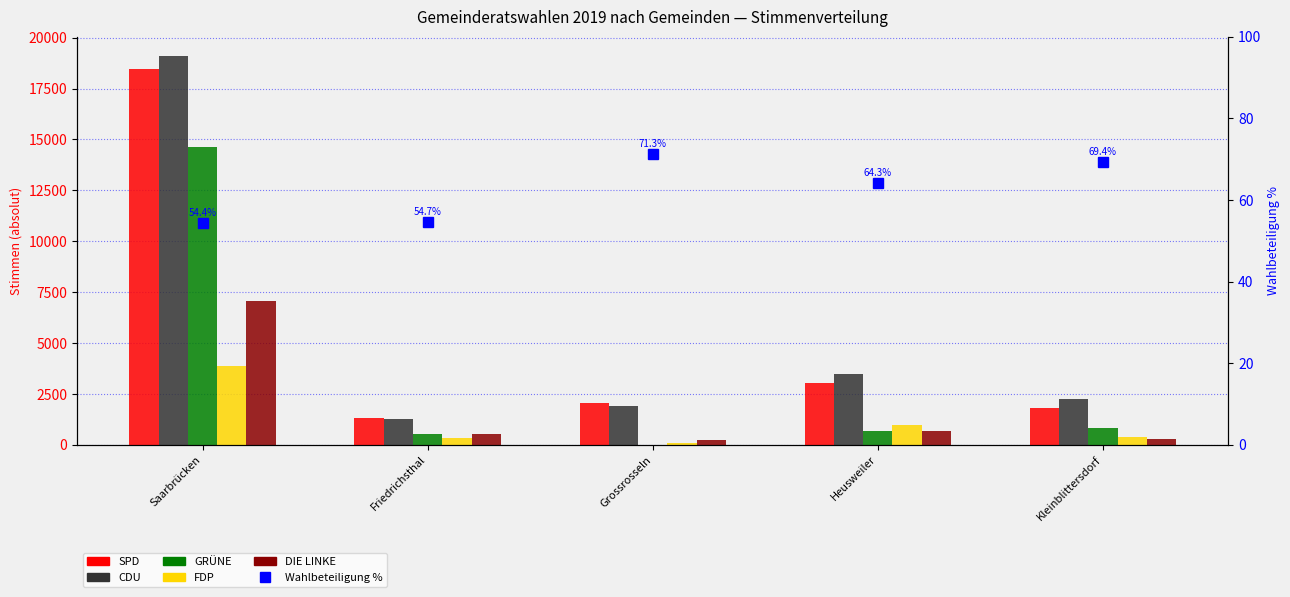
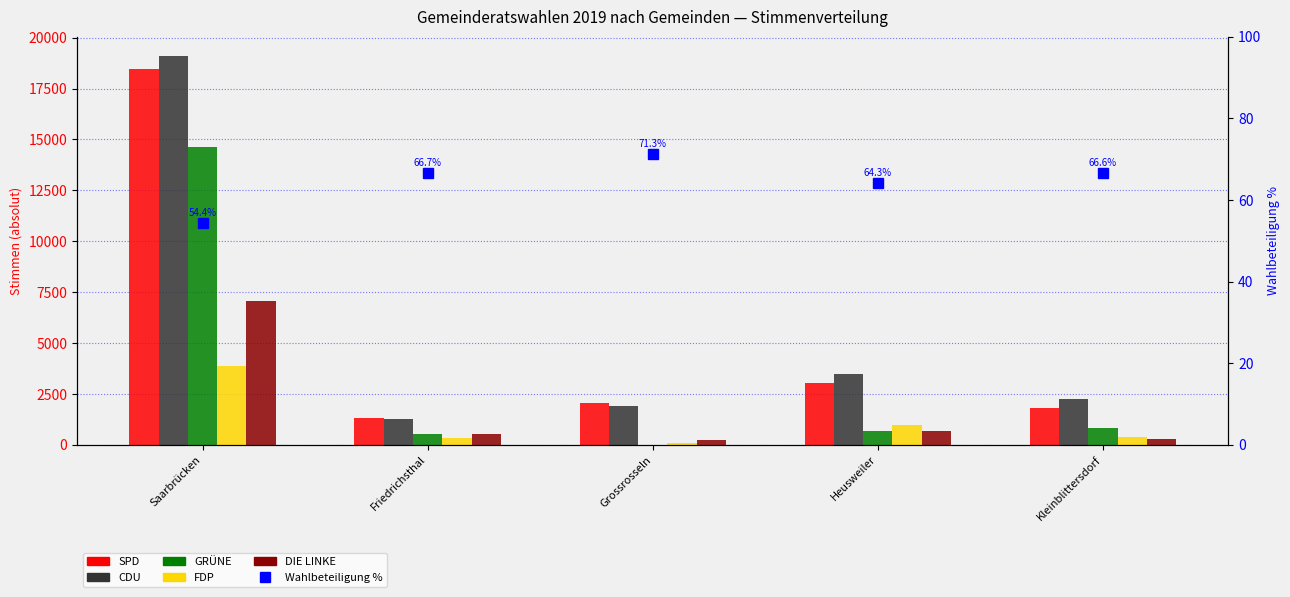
  {
    "Wahlbeteiligung %": {
      "Saarbrücken": "54.4%",
-     "Friedrichsthal": "54.7%",
+     "Friedrichsthal": "66.7%",
      "Grossrosseln": "71.3%",
      "Heusweiler": "64.3%",
-     "Kleinblittersdorf": "69.4%"
+     "Kleinblittersdorf": "66.6%"
    }
  }
